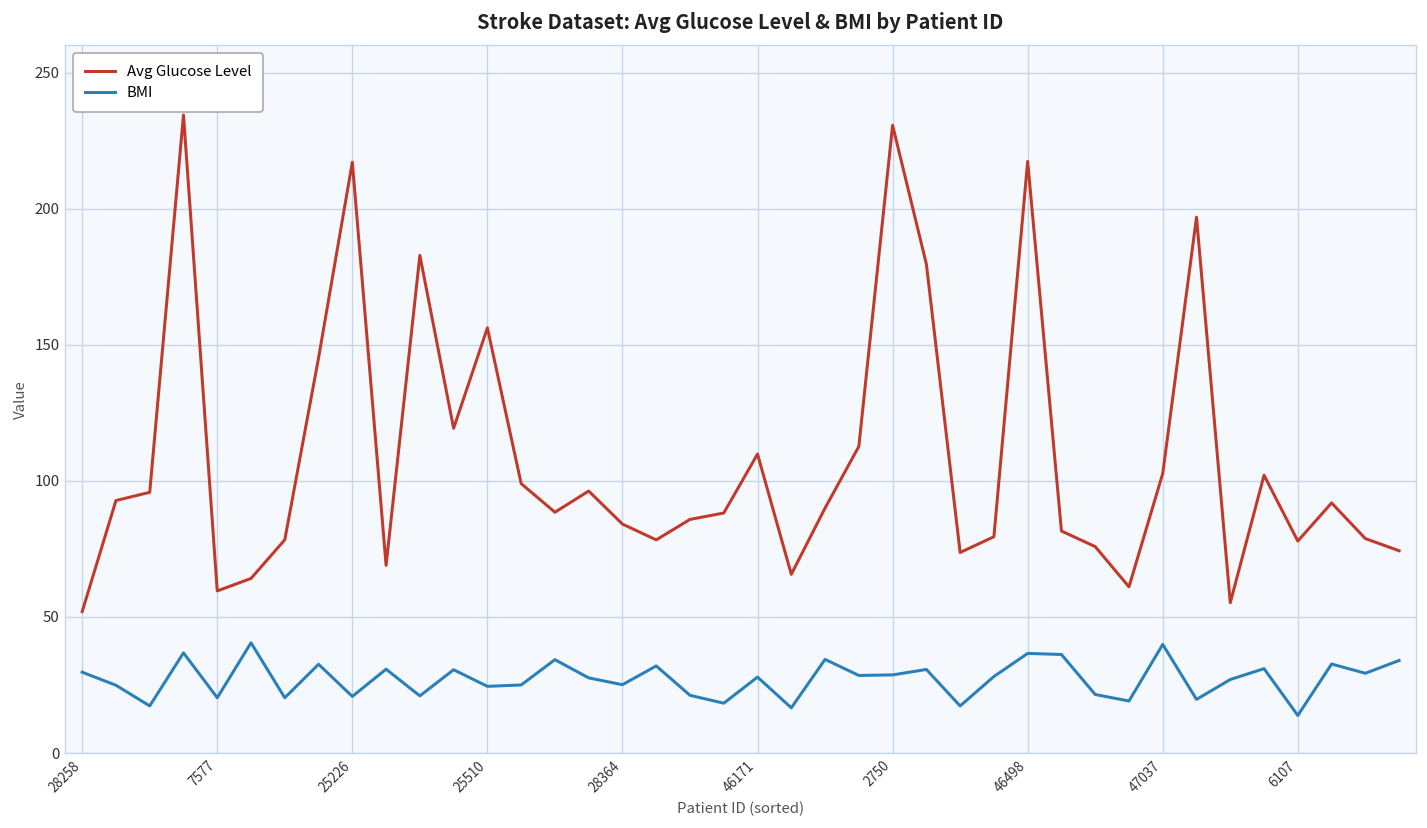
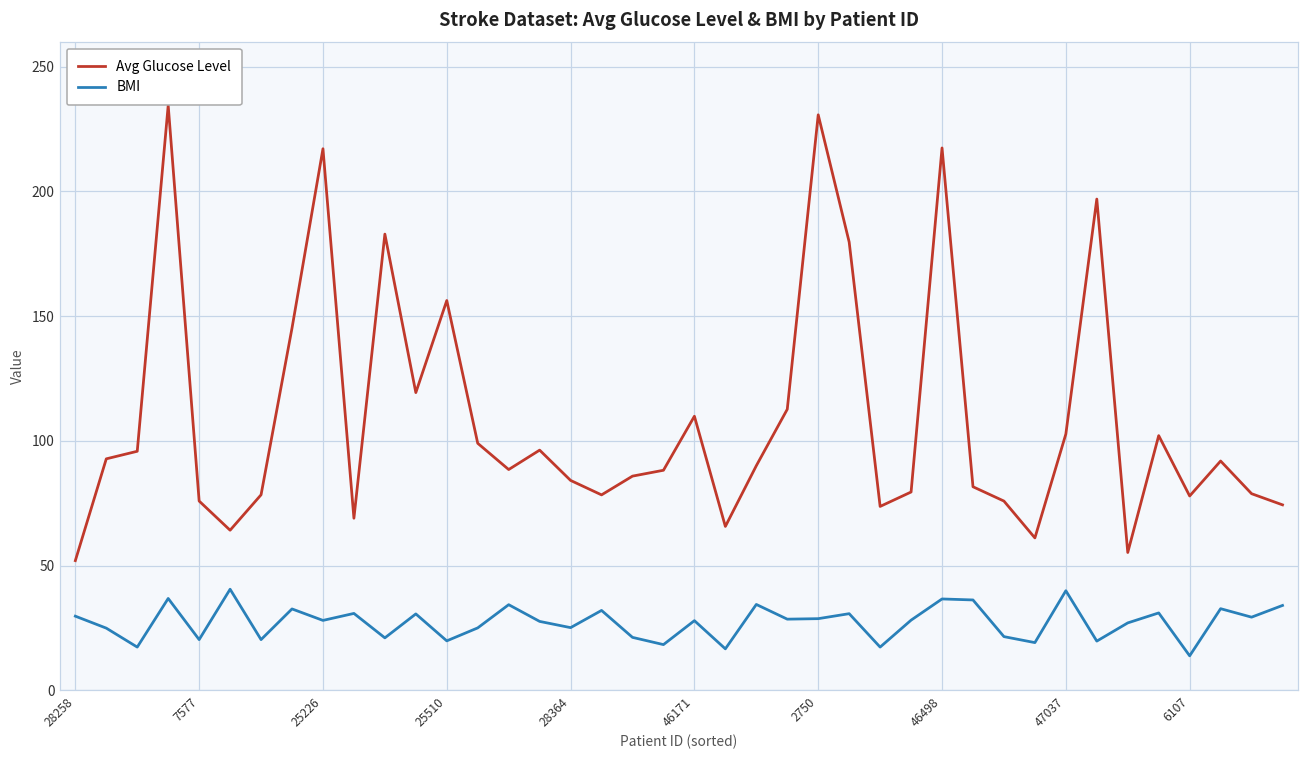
  {
    "Avg Glucose Level": {
      "28258": 52,
-     "7577": 60,
+     "7577": 76,
      "25226": 217,
      "25510": 156,
      "28364": 84,
      "46171": 110,
      "2750": 231,
      "46498": 217,
      "47037": 103,
      "6107": 78
    },
    "BMI": {
      "28258": 30,
      "7577": 20,
-     "25226": 21,
-     "25510": 25,
+     "25226": 28,
+     "25510": 20,
      "28364": 25,
      "46171": 28,
      "2750": 29,
      "46498": 37,
      "47037": 40,
      "6107": 14
    }
  }
